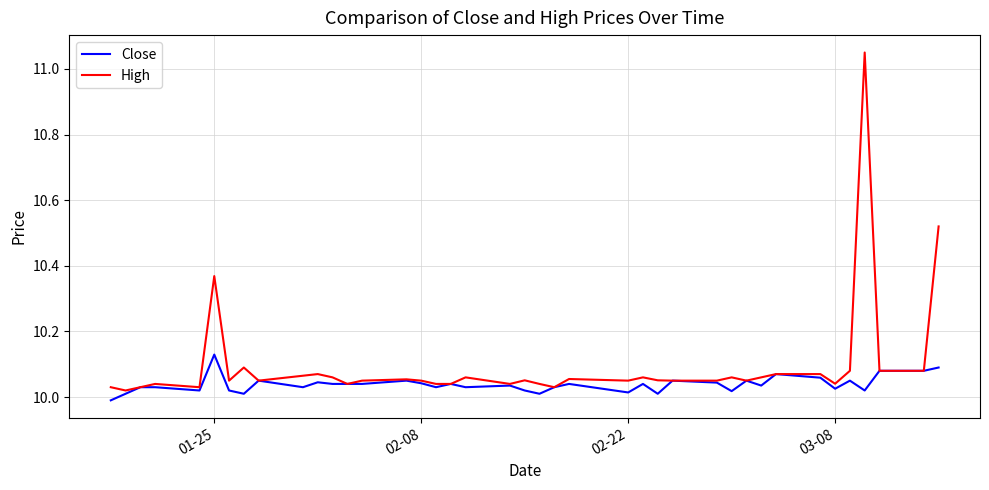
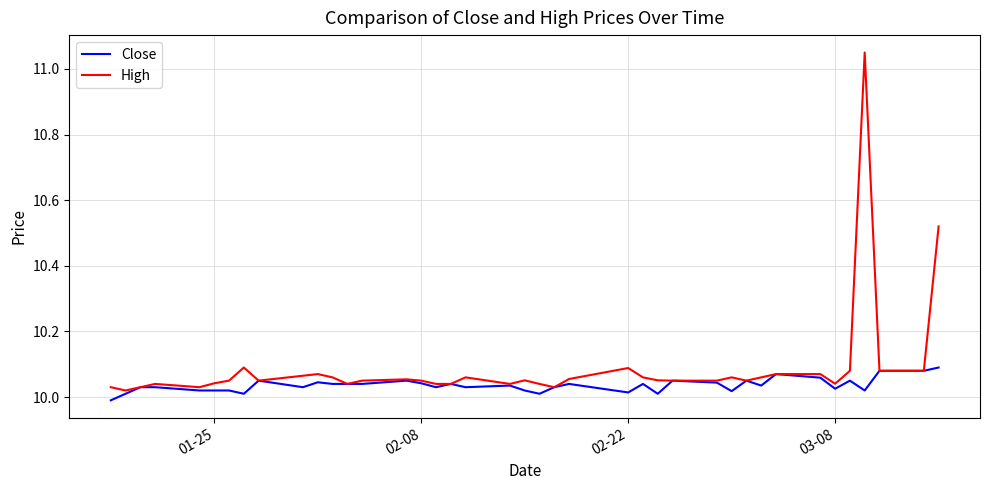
  {
    "Close": {
-     "01-25": 10.13,
+     "01-25": 10.02,
      "02-08": 10.04,
      "02-22": 10.01,
      "03-08": 10.03
    },
    "High": {
-     "01-25": 10.37,
+     "01-25": 10.04,
      "02-08": 10.05,
-     "02-22": 10.05,
+     "02-22": 10.09,
      "03-08": 10.04
    }
  }
